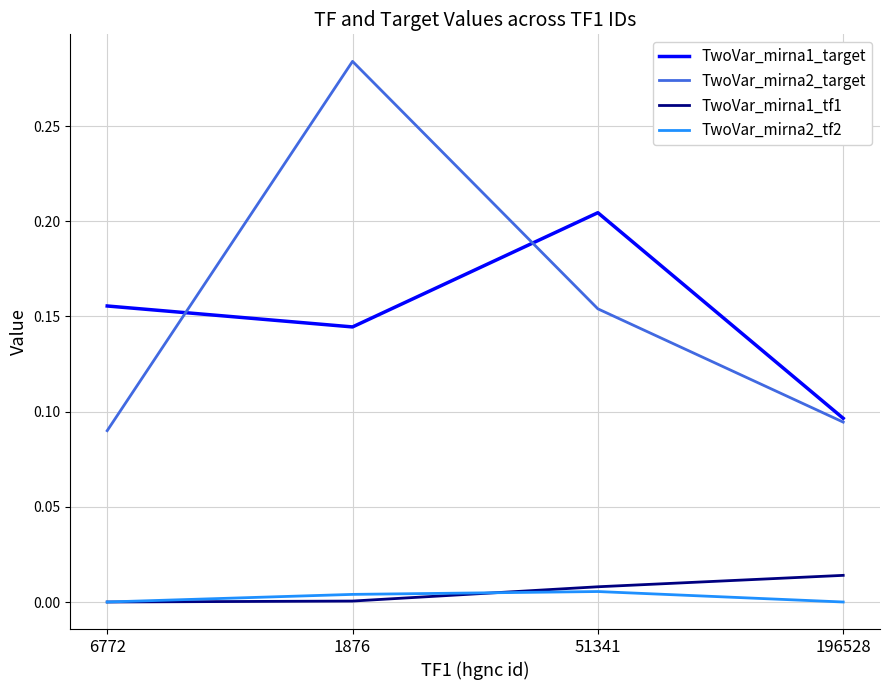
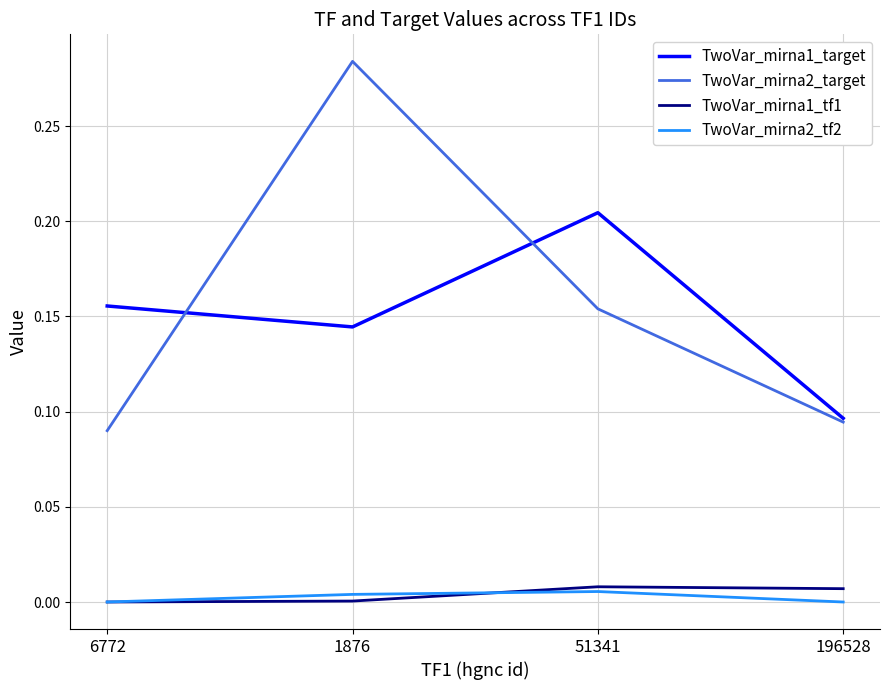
  {
    "TwoVar_mirna1_target": {
      "6772": 0.156,
      "1876": 0.145,
      "51341": 0.205,
      "196528": 0.097
    },
    "TwoVar_mirna2_target": {
      "6772": 0.090,
      "1876": 0.284,
      "51341": 0.154,
      "196528": 0.095
    },
    "TwoVar_mirna1_tf1": {
      "1876": 0.001,
      "51341": 0.008,
-     "196528": 0.014
+     "196528": 0.007
    },
    "TwoVar_mirna2_tf2": {
      "1876": 0.004,
      "51341": 0.006,
      "196528": 0.000
    }
  }
